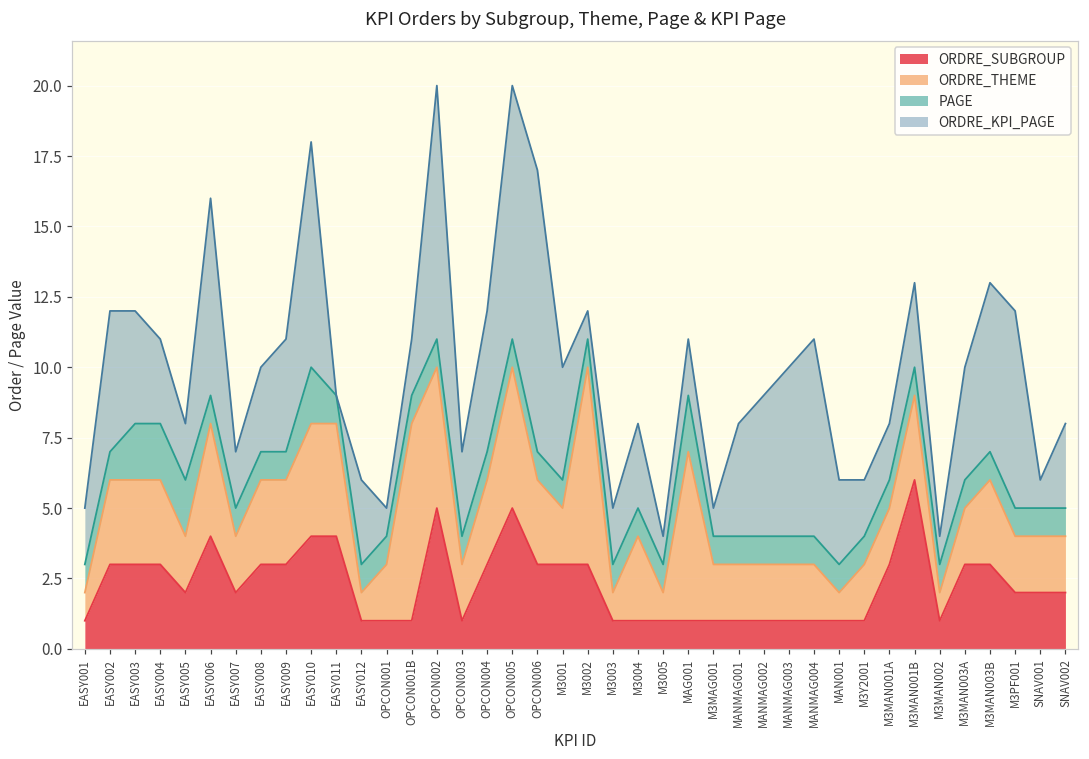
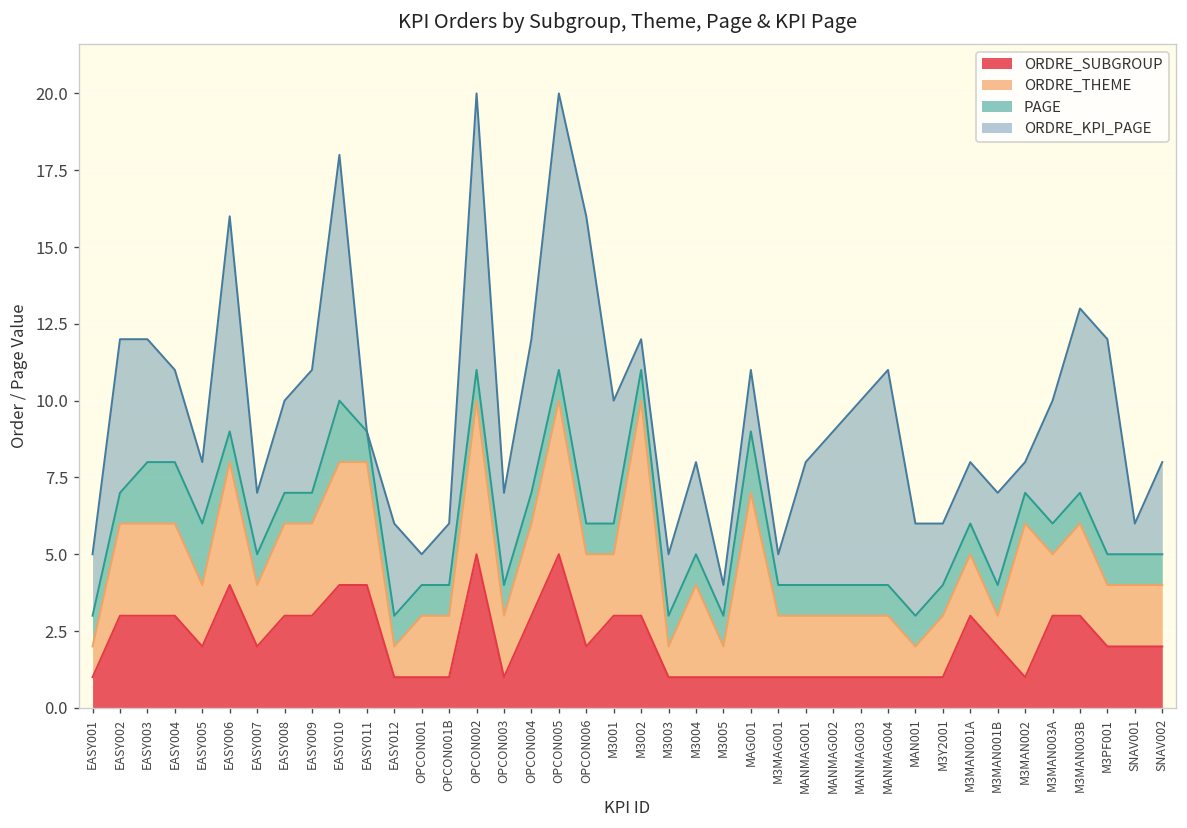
  {
    "ORDRE_SUBGROUP": {
      "EASY001": 1,
      "EASY002": 3,
      "EASY003": 3,
      "EASY004": 3,
      "EASY005": 2,
      "EASY006": 4,
      "EASY007": 2,
      "EASY008": 3,
      "EASY009": 3,
      "EASY010": 4,
      "EASY011": 4,
      "EASY012": 1,
      "OPCON001": 1,
      "OPCON001B": 1,
      "OPCON002": 5,
      "OPCON003": 1,
      "OPCON004": 3,
      "OPCON005": 5,
-     "OPCON006": 3,
+     "OPCON006": 2,
      "M3001": 3,
      "M3002": 3,
      "M3003": 1,
      "M3004": 1,
      "M3005": 1,
      "MAG001": 1,
      "M3MAG001": 1,
      "MANMAG001": 1,
      "MANMAG002": 1,
      "MANMAG003": 1,
      "MANMAG004": 1,
      "MAN001": 1,
      "M3Y2001": 1,
      "M3MAN001A": 3,
-     "M3MAN001B": 6,
+     "M3MAN001B": 2,
      "M3MAN002": 1,
      "M3MAN003A": 3,
      "M3MAN003B": 3,
      "M3PF001": 2,
      "SNAV001": 2,
      "SNAV002": 2
    },
    "ORDRE_THEME": {
      "EASY001": 2,
      "EASY002": 6,
      "EASY003": 6,
      "EASY004": 6,
      "EASY005": 4,
      "EASY006": 8,
      "EASY007": 4,
      "EASY008": 6,
      "EASY009": 6,
      "EASY010": 8,
      "EASY011": 8,
      "EASY012": 2,
      "OPCON001": 3,
-     "OPCON001B": 7,
+     "OPCON001B": 2,
      "OPCON002": 10,
      "OPCON003": 3,
      "OPCON004": 6,
      "OPCON005": 10,
      "M3001": 5,
      "M3002": 10,
      "M3003": 2,
      "M3004": 4,
      "M3005": 2,
      "MAG001": 7,
      "M3MAG001": 3,
      "MANMAG001": 3,
      "MANMAG002": 3,
      "MANMAG003": 3,
      "MANMAG004": 3,
      "MAN001": 2,
      "M3Y2001": 3,
      "M3MAN001A": 5,
-     "M3MAN001B": 3,
-     "M3MAN002": 1,
+     "M3MAN001B": 1,
+     "M3MAN002": 5,
      "M3MAN003A": 5,
      "M3MAN003B": 6,
      "M3PF001": 4,
      "SNAV001": 4,
      "SNAV002": 4
    }
  }
